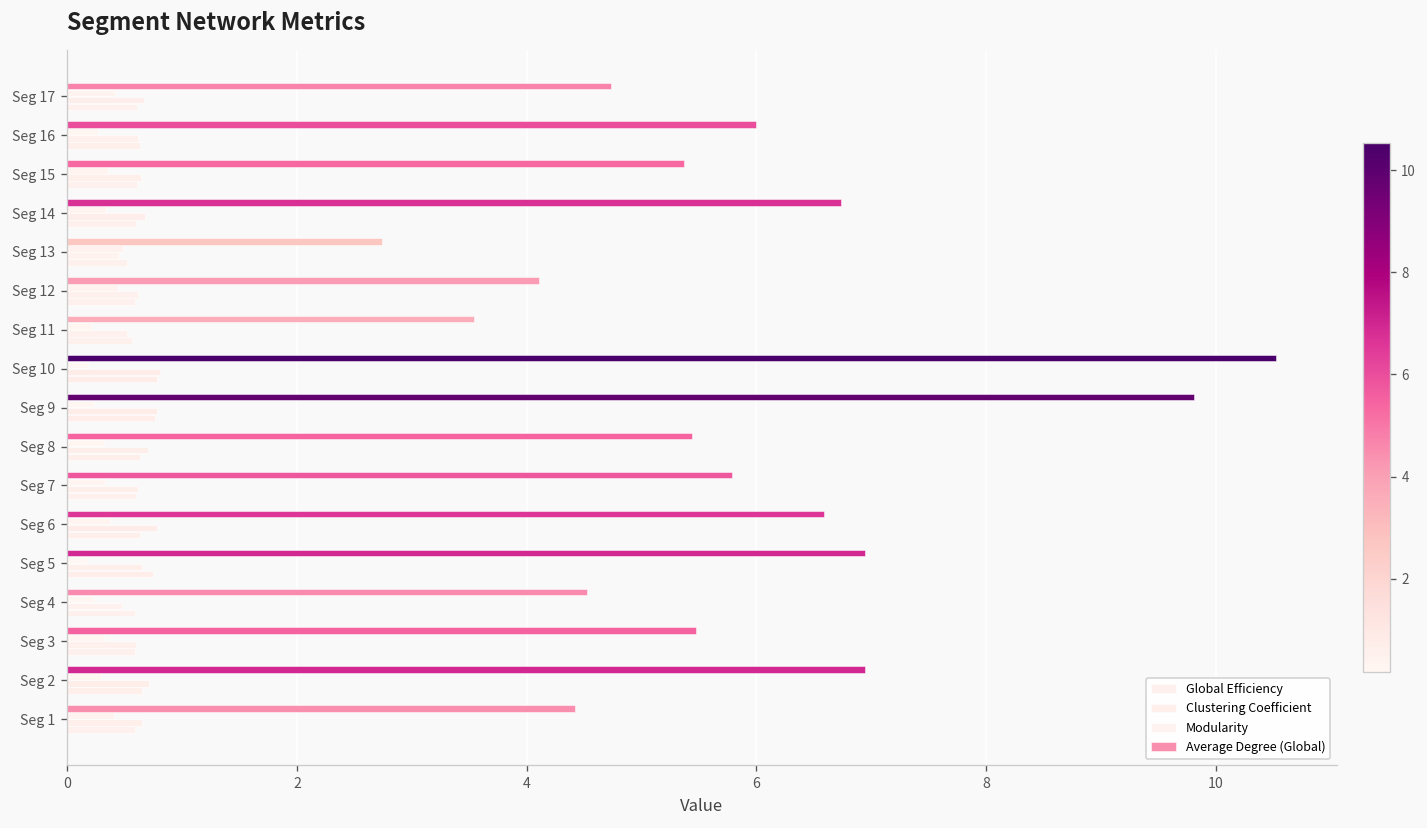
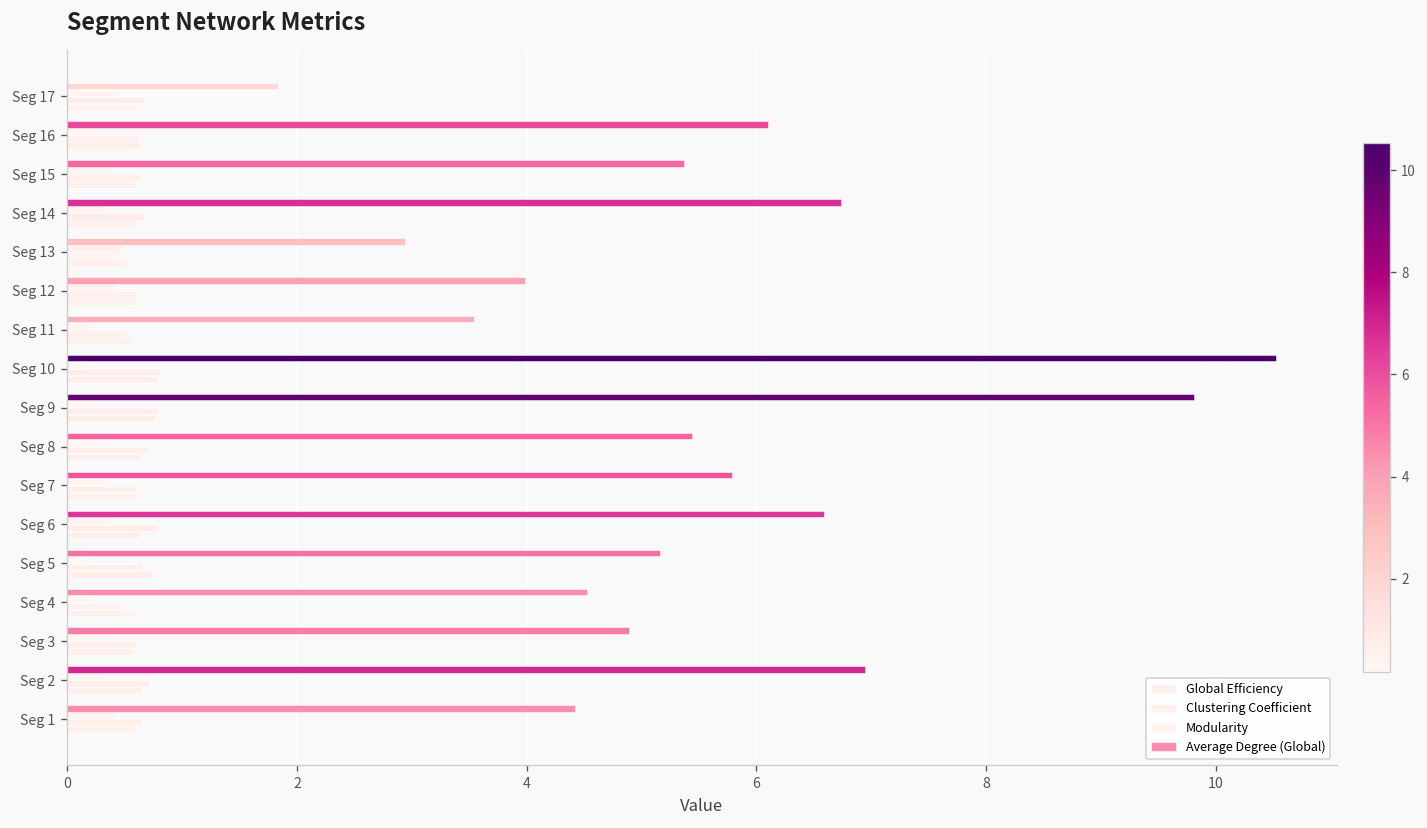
  {
    "Average Degree (Global)": {
-     "Seg 17": 4.7,
-     "Seg 16": 6.0,
+     "Seg 17": 1.8,
+     "Seg 16": 6.1,
      "Seg 15": 5.4,
      "Seg 14": 6.7,
-     "Seg 13": 2.7,
-     "Seg 12": 4.1,
+     "Seg 13": 2.9,
+     "Seg 12": 4.0,
      "Seg 11": 3.5,
      "Seg 10": 10.5,
      "Seg 9": 9.8,
      "Seg 8": 5.4,
      "Seg 7": 5.8,
      "Seg 6": 6.6,
-     "Seg 5": 6.9,
+     "Seg 5": 5.2,
      "Seg 4": 4.5,
-     "Seg 3": 5.5,
+     "Seg 3": 4.9,
      "Seg 2": 6.9,
      "Seg 1": 4.4
    }
  }
